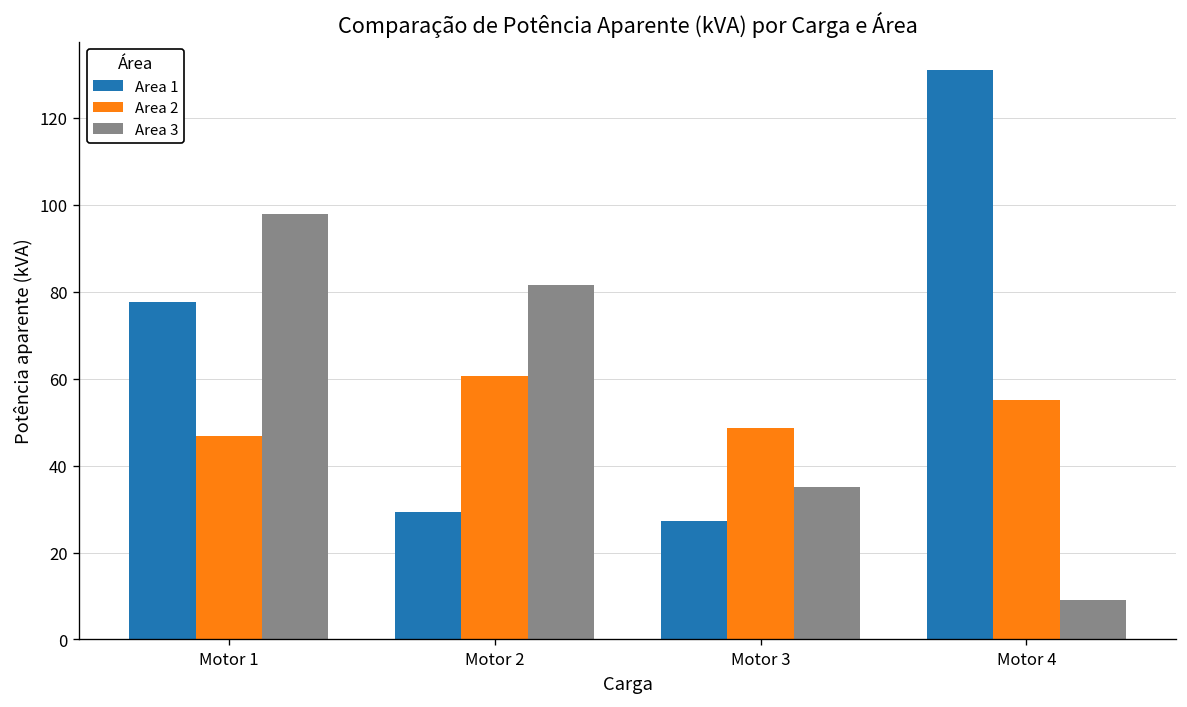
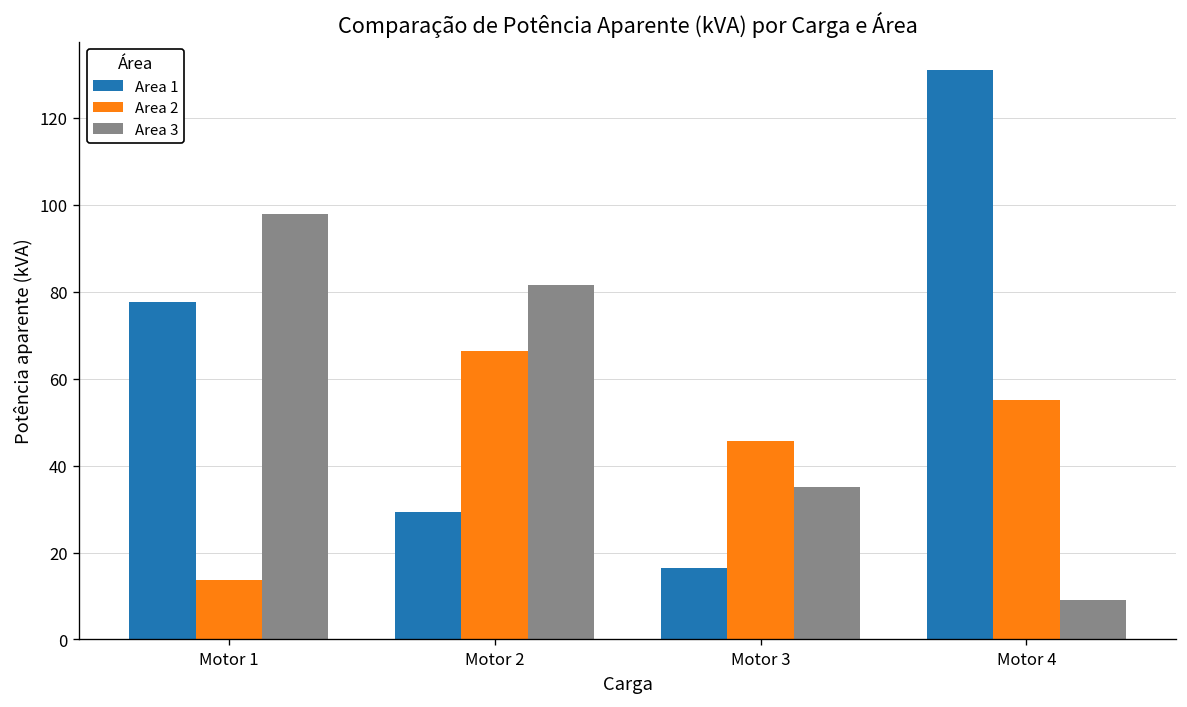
  {
    "Area 1": {
      "Motor 1": 78,
      "Motor 2": 29,
-     "Motor 3": 27,
+     "Motor 3": 16,
      "Motor 4": 131
    },
    "Area 2": {
-     "Motor 1": 47,
-     "Motor 2": 61,
-     "Motor 3": 49,
+     "Motor 1": 14,
+     "Motor 2": 66,
+     "Motor 3": 46,
      "Motor 4": 55
    },
    "Area 3": {
      "Motor 1": 98,
      "Motor 2": 82,
      "Motor 3": 35,
      "Motor 4": 9
    }
  }
